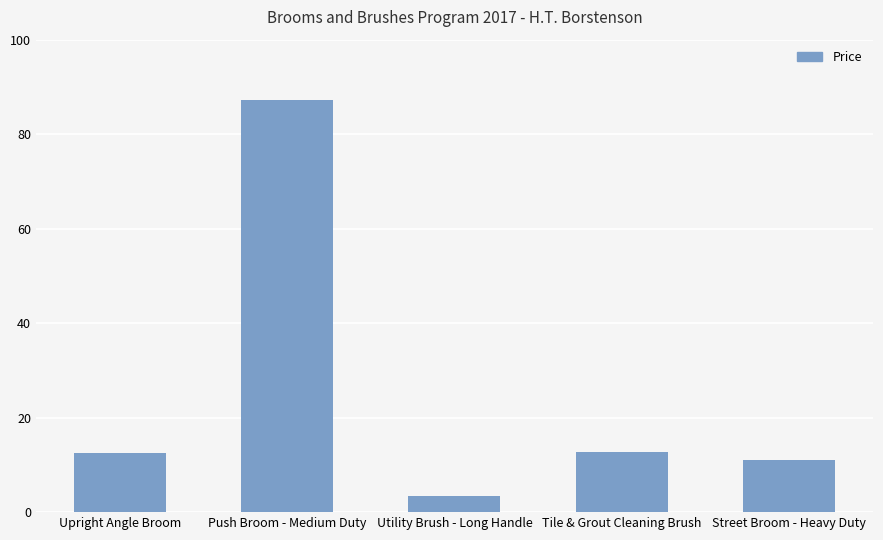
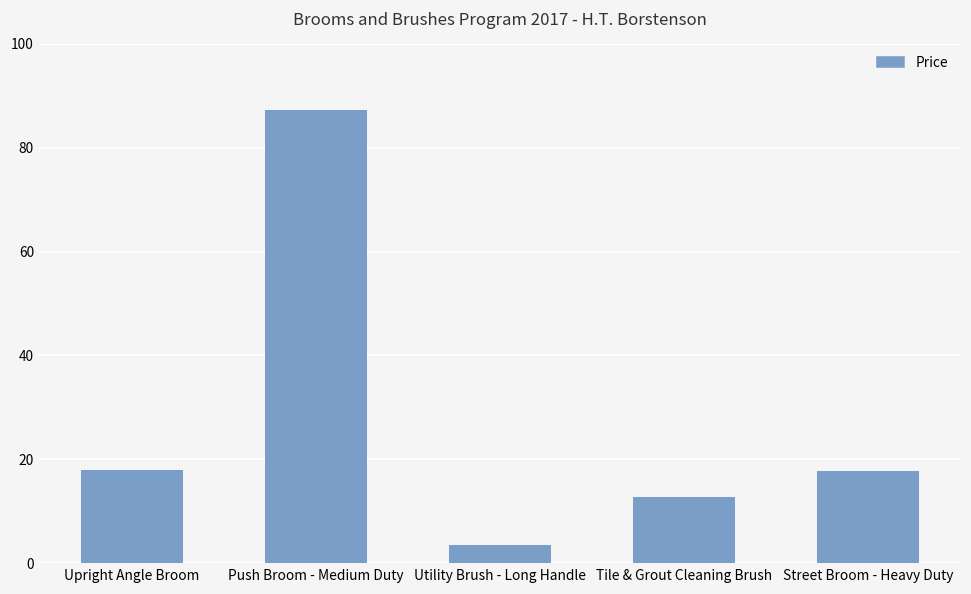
  {
-   "Upright Angle Broom": 13,
+   "Upright Angle Broom": 18,
    "Push Broom - Medium Duty": 87,
    "Utility Brush - Long Handle": 3,
    "Tile & Grout Cleaning Brush": 13,
-   "Street Broom - Heavy Duty": 11
+   "Street Broom - Heavy Duty": 18
  }
